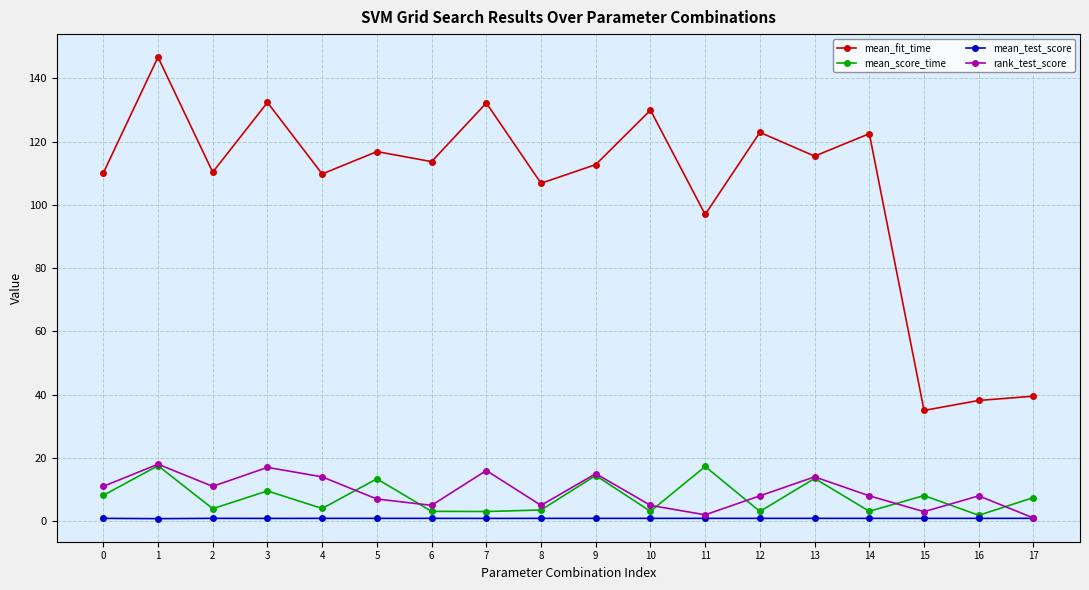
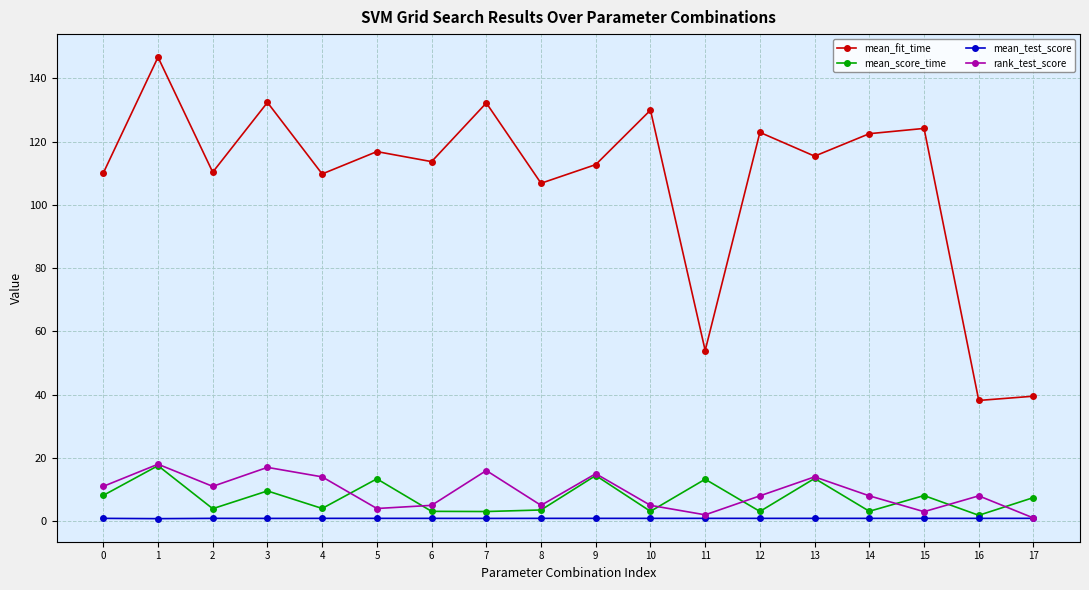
  {
    "mean_fit_time": {
      "0": 110,
      "1": 147,
      "2": 110,
      "3": 132,
      "4": 110,
      "5": 117,
      "6": 114,
      "7": 132,
      "8": 107,
      "9": 113,
      "10": 130,
-     "11": 97,
+     "11": 54,
      "12": 123,
      "13": 115,
      "14": 122,
-     "15": 35,
+     "15": 124,
      "16": 38,
      "17": 39
    },
    "mean_score_time": {
      "0": 8,
      "2": 4,
      "3": 10,
      "4": 4,
      "5": 13,
      "6": 3,
      "7": 3,
      "8": 4,
      "10": 3,
-     "11": 17,
+     "11": 13,
      "12": 3,
      "14": 3,
      "15": 8,
      "16": 2,
      "17": 7
    },
    "mean_test_score": {
      "0": 1,
      "1": 1,
      "2": 1,
      "3": 1,
      "4": 1,
      "5": 1,
      "6": 1,
      "7": 1,
      "8": 1,
      "9": 1,
      "10": 1,
      "11": 1,
      "12": 1,
      "13": 1,
      "14": 1,
      "15": 1,
      "16": 1
    },
    "rank_test_score": {
      "0": 11,
      "2": 11,
      "3": 17,
      "4": 14,
-     "5": 7,
+     "5": 4,
      "6": 5,
      "7": 16,
      "8": 5,
      "10": 5,
      "11": 2,
      "12": 8,
      "14": 8,
      "15": 3,
      "16": 8
    }
  }
